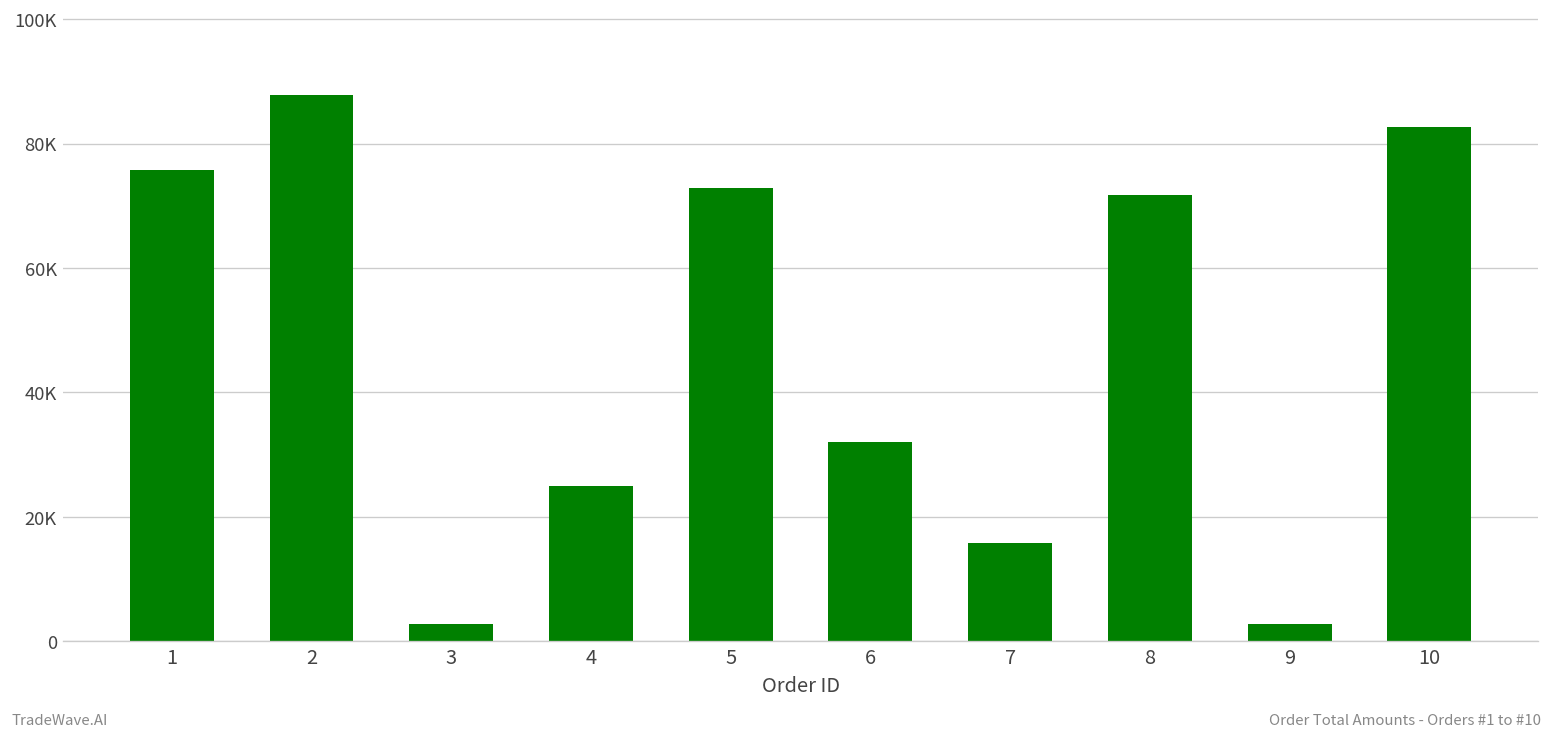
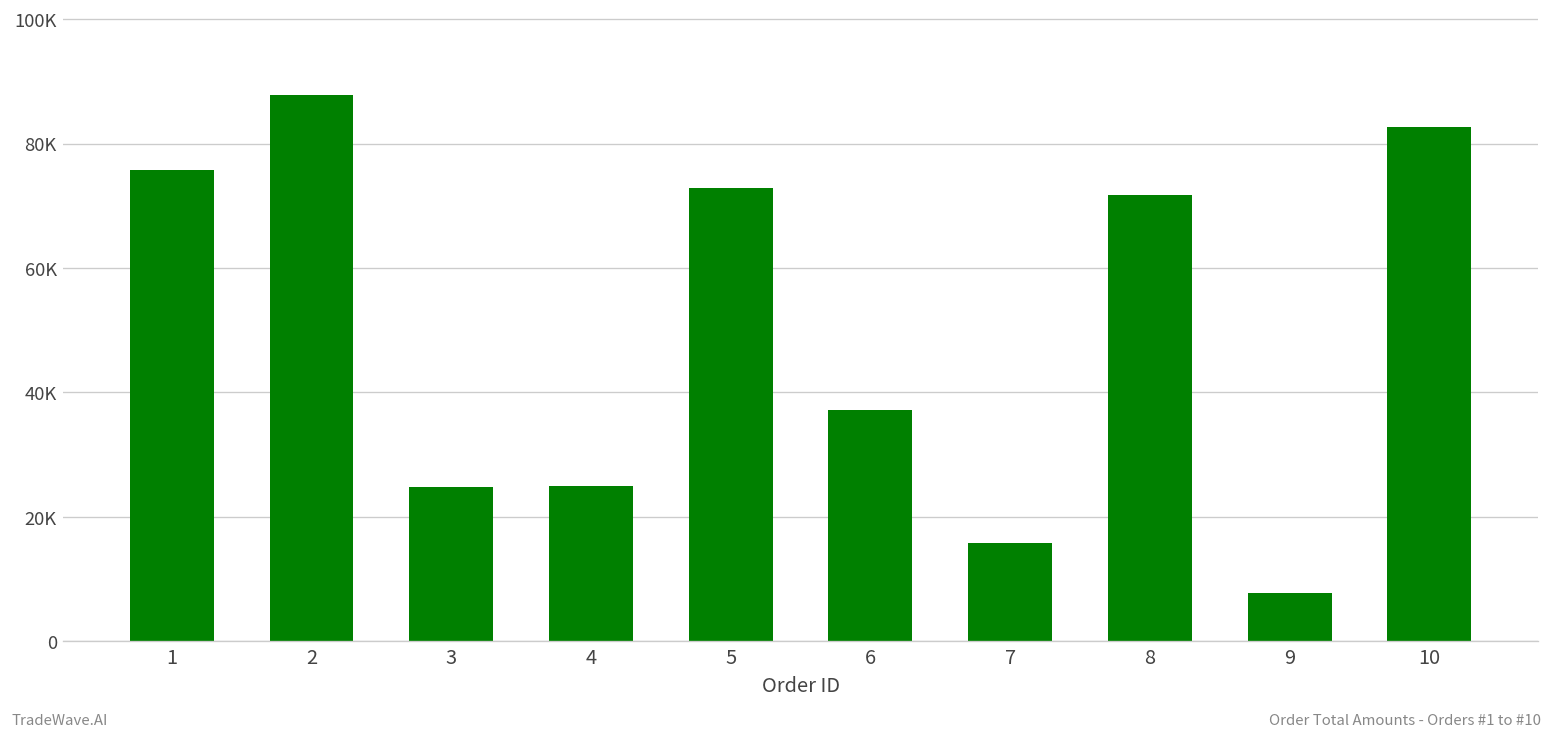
  {
    "1": 76000,
    "2": 88000,
-   "3": 3000,
+   "3": 25000,
    "4": 25000,
    "5": 73000,
-   "6": 32000,
+   "6": 37000,
    "7": 16000,
    "8": 72000,
-   "9": 3000,
+   "9": 8000,
    "10": 83000
  }
